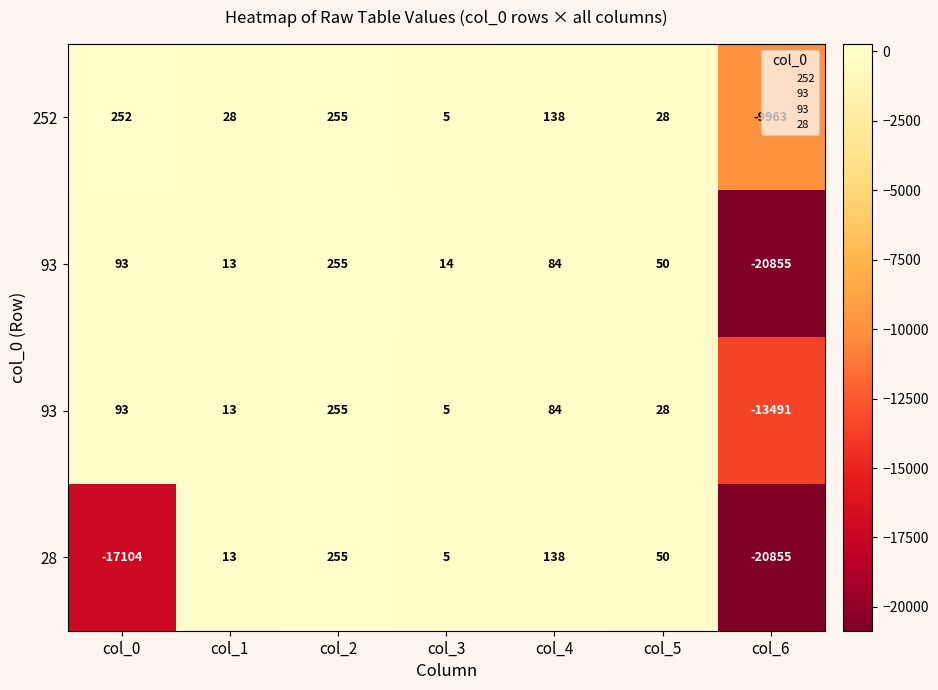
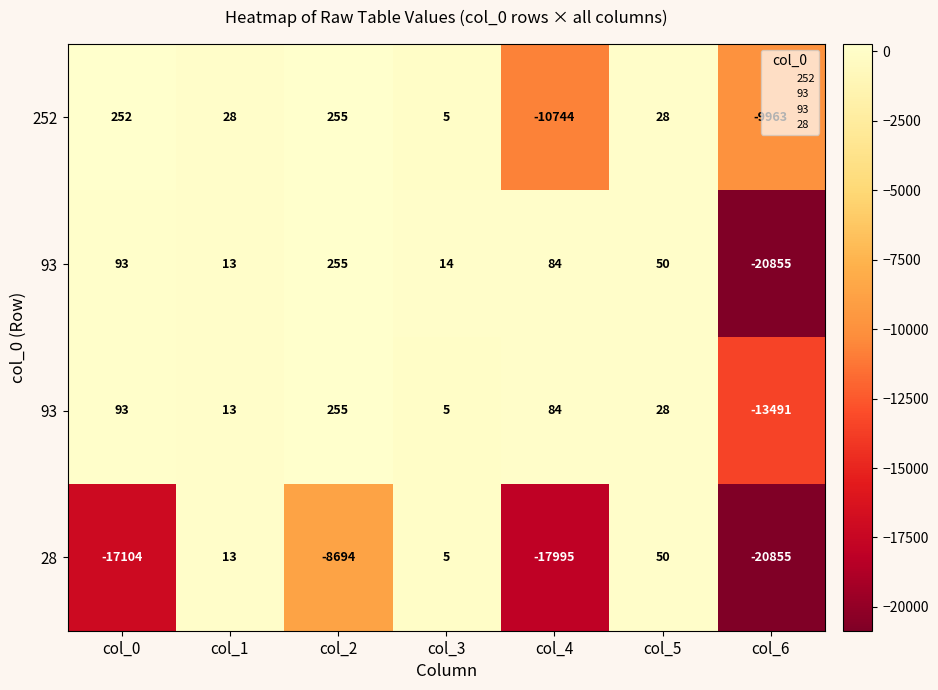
  {
    "252": {
      "col_0": 252,
      "col_1": 28,
      "col_2": 255,
      "col_3": 5,
-     "col_4": 138,
+     "col_4": -10744,
      "col_5": 28
    },
    "28": {
      "col_0": -17104,
      "col_1": 13,
-     "col_2": 255,
+     "col_2": -8694,
      "col_3": 5,
-     "col_4": 138,
+     "col_4": -17995,
      "col_5": 50,
      "col_6": -20855
    }
  }
